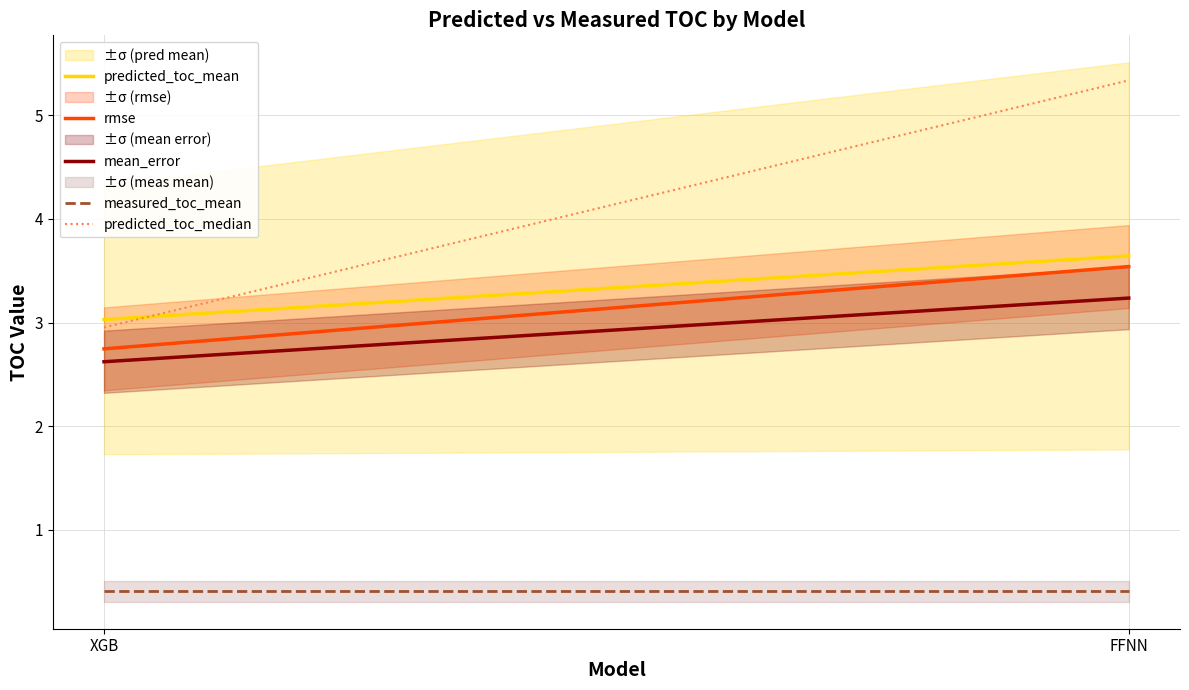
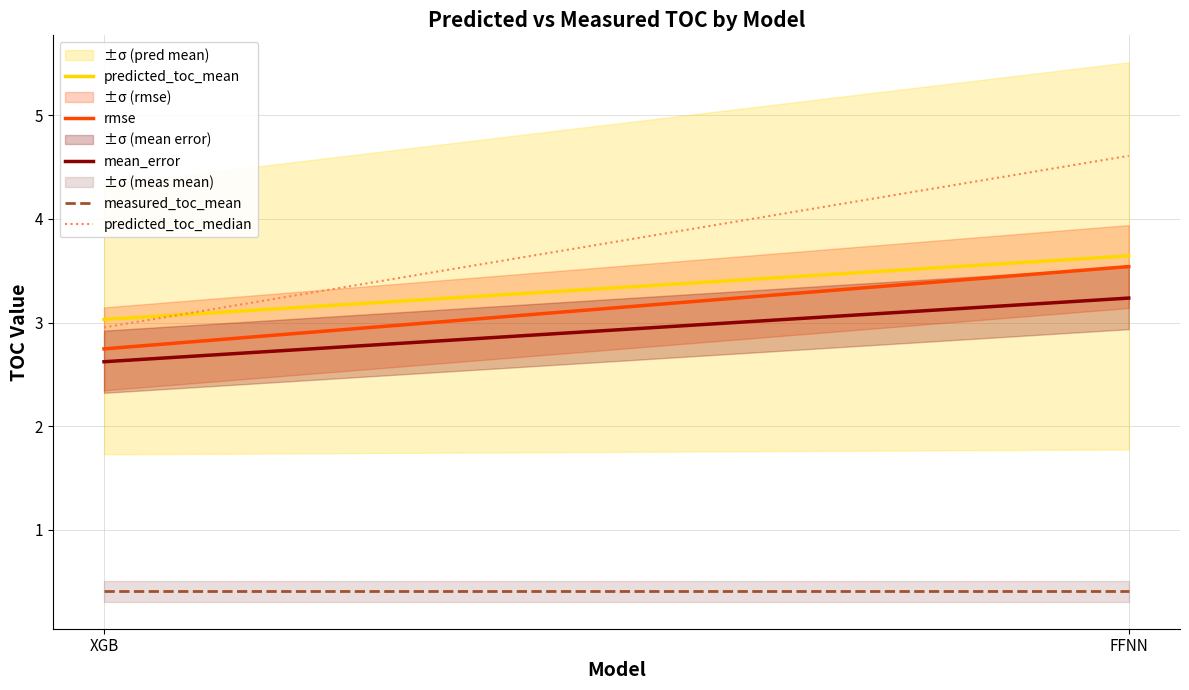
  {
    "measured_toc_mean": {
      "XGB": 0.41,
      "FFNN": 0.41
    },
    "predicted_toc_median": {
      "XGB": 2.95,
-     "FFNN": 5.34
+     "FFNN": 4.61
    }
  }
